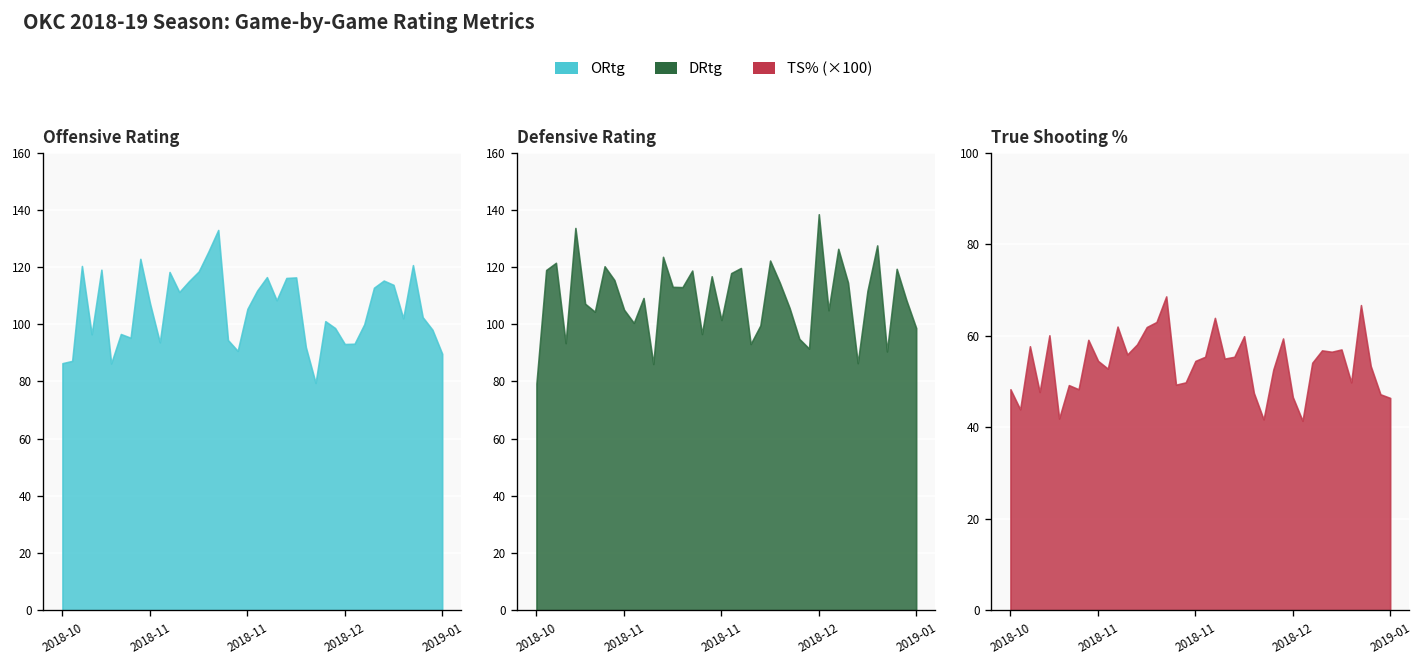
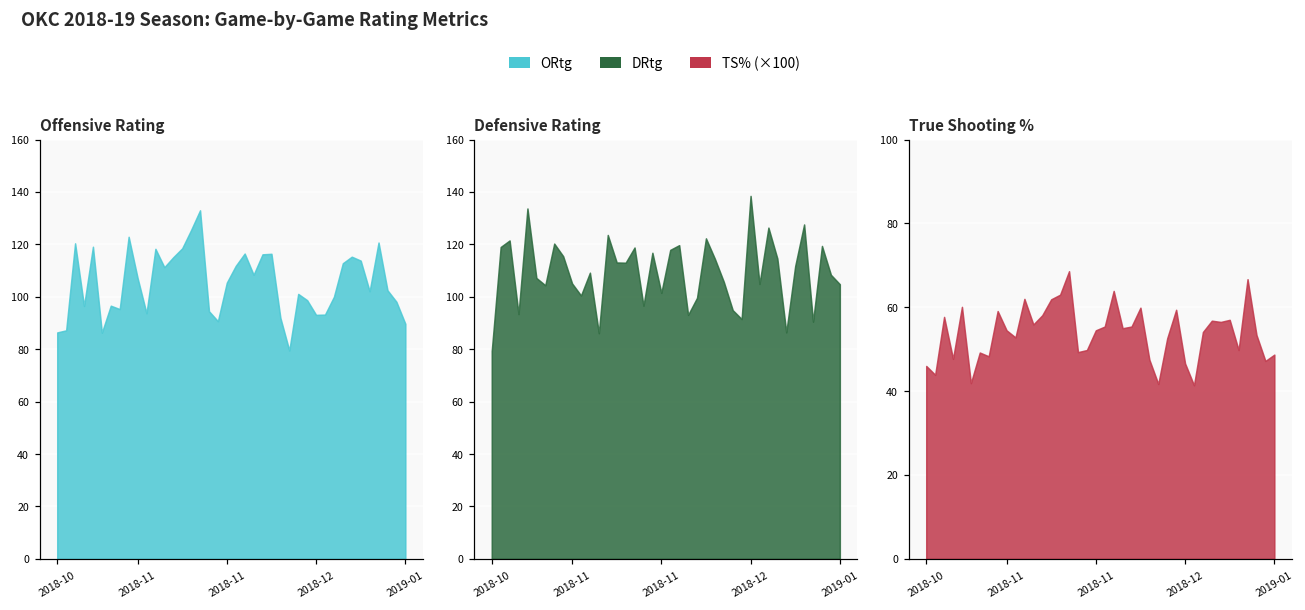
  {
    "Offensive Rating": {
      "2018-10": 86,
      "2018-12": 93,
      "2019-01": 90
    },
    "Defensive Rating": {
      "2018-10": 79,
      "2018-12": 139,
-     "2019-01": 99
+     "2019-01": 105
    },
    "True Shooting %": {
-     "2018-10": 48,
+     "2018-10": 46,
      "2018-12": 47,
-     "2019-01": 46
+     "2019-01": 49
    }
  }
